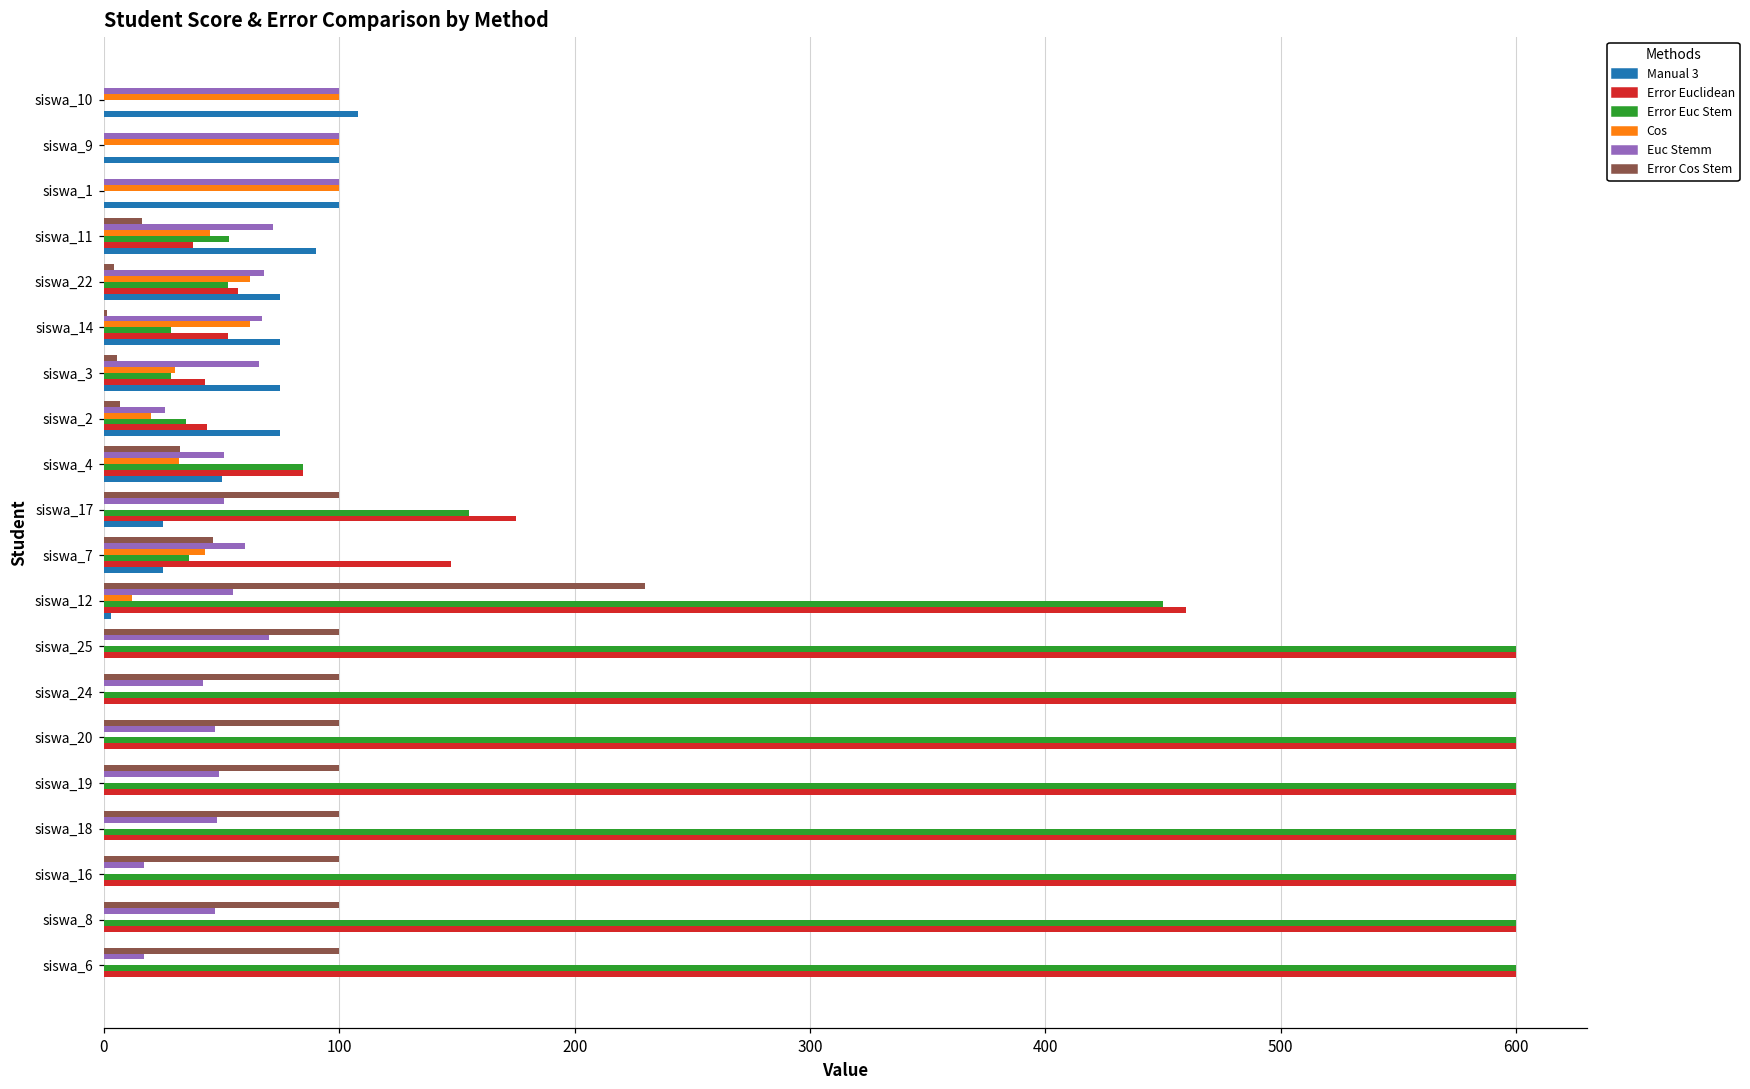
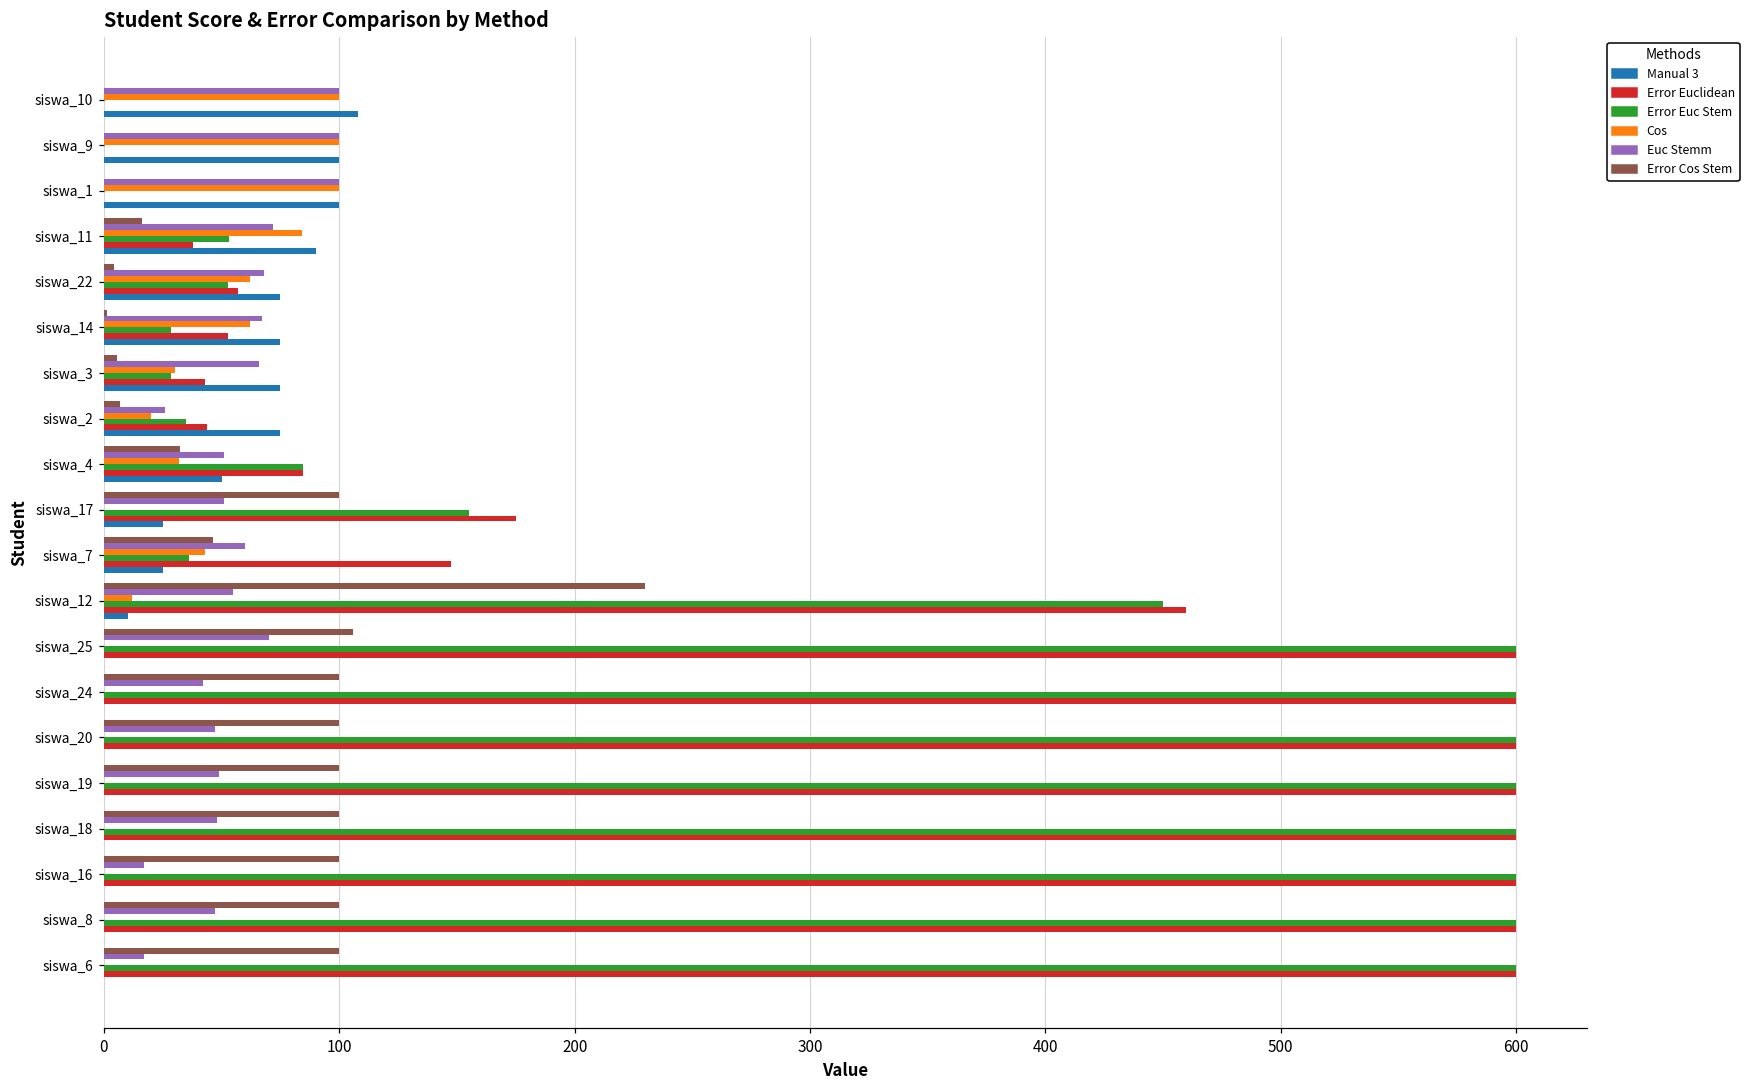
  {
    "Manual 3": {
      "siswa_10": 108,
      "siswa_9": 100,
      "siswa_1": 100,
      "siswa_11": 90,
      "siswa_22": 75,
      "siswa_14": 75,
      "siswa_3": 75,
      "siswa_2": 75,
      "siswa_4": 50,
      "siswa_17": 25,
      "siswa_7": 25,
-     "siswa_12": 3,
+     "siswa_12": 10,
      "siswa_25": 0,
      "siswa_24": 0,
      "siswa_20": 0,
      "siswa_19": 0,
      "siswa_18": 0,
      "siswa_16": 0,
      "siswa_8": 0,
      "siswa_6": 0
    },
    "Error Euclidean": {
      "siswa_10": 0,
      "siswa_9": 0,
      "siswa_1": 0,
      "siswa_11": 38,
      "siswa_22": 57,
      "siswa_14": 53,
      "siswa_3": 43,
      "siswa_2": 44,
      "siswa_4": 85,
      "siswa_17": 175,
      "siswa_7": 148,
      "siswa_12": 460,
      "siswa_25": 600,
      "siswa_24": 600,
      "siswa_20": 600,
      "siswa_19": 600,
      "siswa_18": 600,
      "siswa_16": 600,
      "siswa_8": 600,
      "siswa_6": 600
    },
    "Error Euc Stem": {
      "siswa_10": 0,
      "siswa_9": 0,
      "siswa_1": 0,
      "siswa_11": 53,
      "siswa_22": 53,
      "siswa_14": 29,
      "siswa_3": 29,
      "siswa_2": 35,
      "siswa_4": 85,
      "siswa_17": 155,
      "siswa_7": 36,
      "siswa_12": 450,
      "siswa_25": 600,
      "siswa_24": 600,
      "siswa_20": 600,
      "siswa_19": 600,
      "siswa_18": 600,
      "siswa_16": 600,
      "siswa_8": 600,
      "siswa_6": 600
    },
    "Cos": {
      "siswa_10": 100,
      "siswa_9": 100,
      "siswa_1": 100,
-     "siswa_11": 45,
+     "siswa_11": 84,
      "siswa_22": 62,
      "siswa_14": 62,
      "siswa_3": 30,
      "siswa_2": 20,
      "siswa_4": 32,
      "siswa_17": 0,
      "siswa_7": 43,
      "siswa_12": 12,
      "siswa_25": 0,
      "siswa_24": 0,
      "siswa_20": 0,
      "siswa_19": 0,
      "siswa_18": 0,
      "siswa_16": 0,
      "siswa_8": 0,
      "siswa_6": 0
    },
    "Euc Stemm": {
      "siswa_10": 100,
      "siswa_9": 100,
      "siswa_1": 100,
      "siswa_11": 72,
      "siswa_22": 68,
      "siswa_14": 67,
      "siswa_3": 66,
      "siswa_2": 26,
      "siswa_4": 51,
      "siswa_17": 51,
      "siswa_7": 60,
      "siswa_12": 55,
      "siswa_25": 70,
      "siswa_24": 42,
      "siswa_20": 47,
      "siswa_19": 49,
      "siswa_18": 48,
      "siswa_16": 17,
      "siswa_8": 47,
      "siswa_6": 17
    },
    "Error Cos Stem": {
      "siswa_10": 0,
      "siswa_9": 0,
      "siswa_1": 0,
      "siswa_11": 16,
      "siswa_22": 4,
      "siswa_14": 1,
      "siswa_3": 6,
      "siswa_2": 7,
      "siswa_4": 32,
      "siswa_17": 100,
      "siswa_7": 46,
      "siswa_12": 230,
-     "siswa_25": 100,
+     "siswa_25": 106,
      "siswa_24": 100,
      "siswa_20": 100,
      "siswa_19": 100,
      "siswa_18": 100,
      "siswa_16": 100,
      "siswa_8": 100,
      "siswa_6": 100
    }
  }
